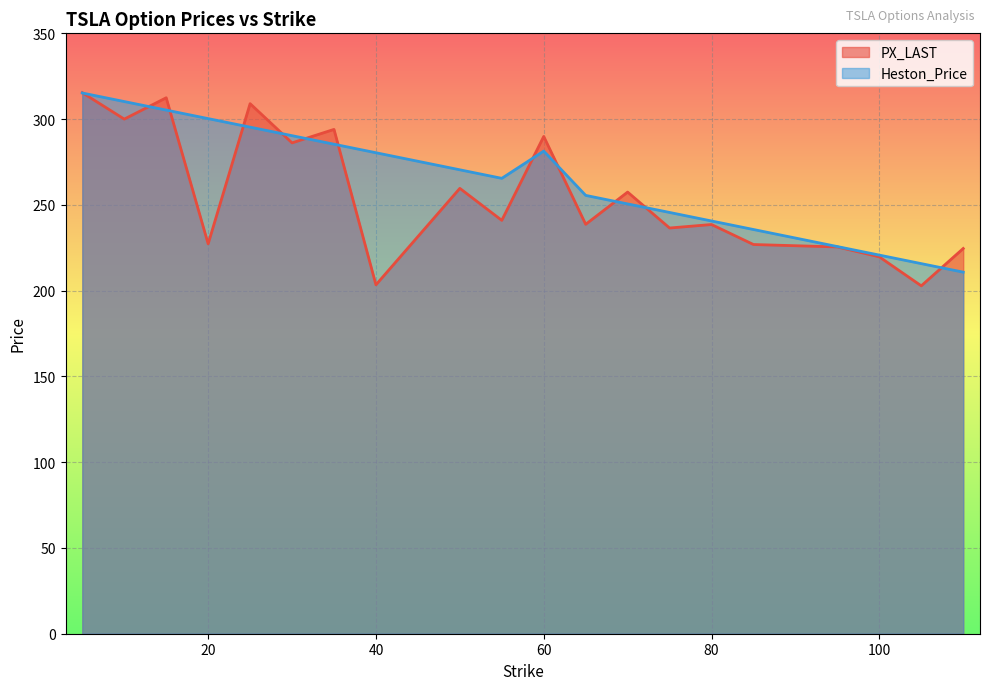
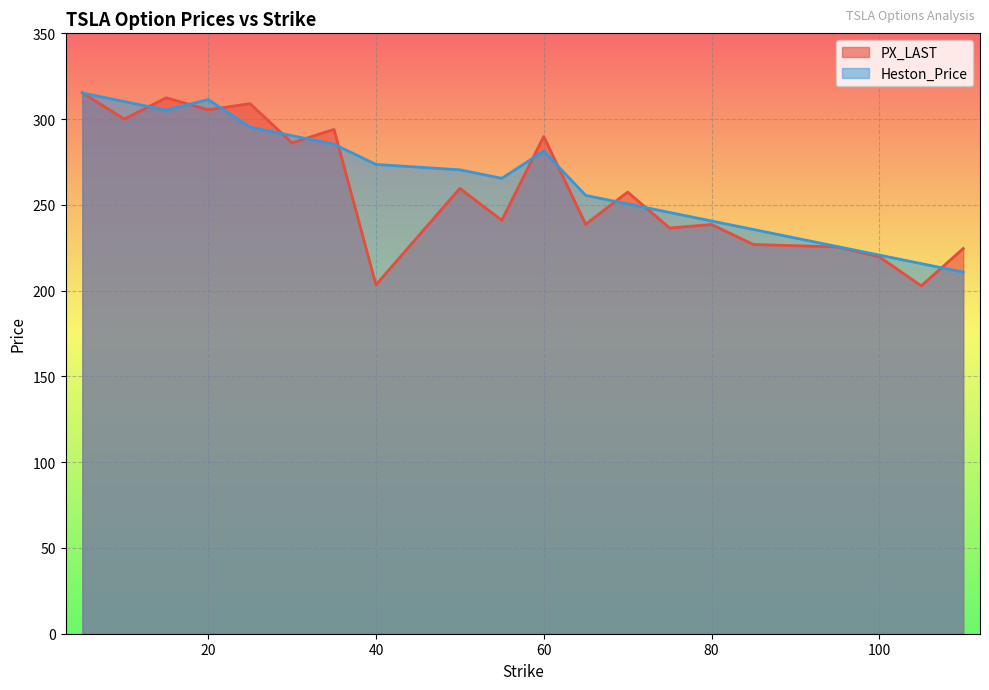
  {
    "PX_LAST": {
-     "20": 227,
+     "20": 305,
      "40": 203,
      "60": 290,
      "80": 239
    },
    "Heston_Price": {
-     "20": 300,
-     "40": 280,
+     "20": 311,
+     "40": 274,
      "60": 281,
      "80": 241
    }
  }
